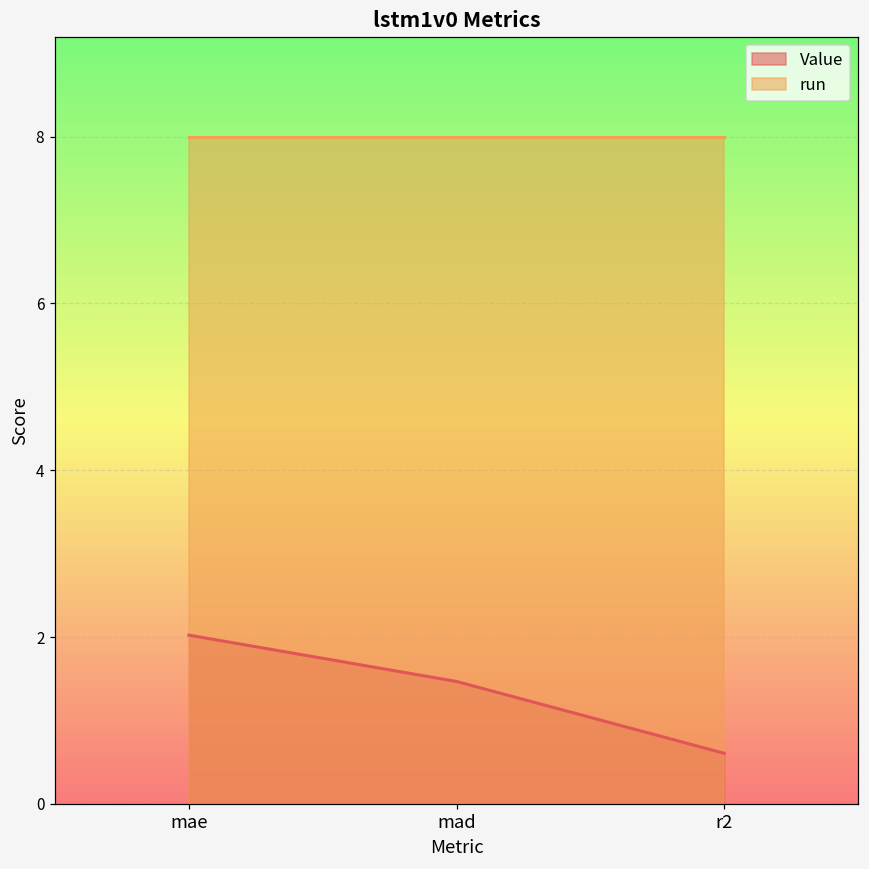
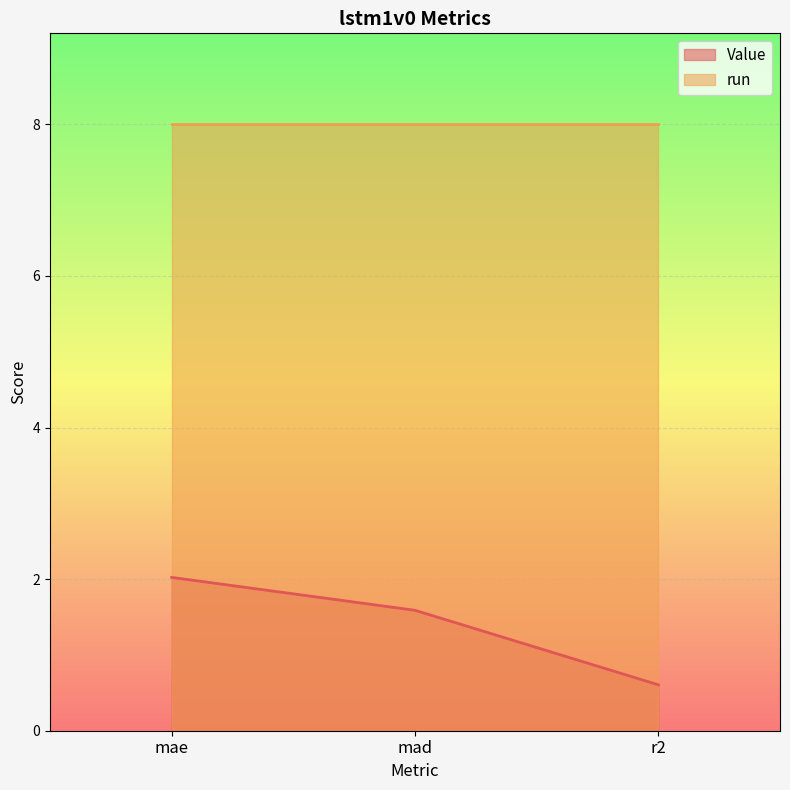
  {
    "Value": {
      "mae": 2.0,
-     "mad": 1.5,
+     "mad": 1.6,
      "r2": 0.6
    },
    "run": {
      "mae": 8.0,
      "mad": 8.0,
      "r2": 8.0
    }
  }
